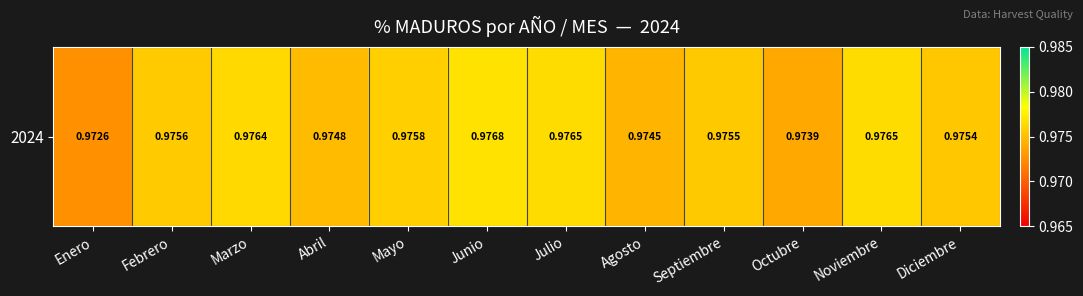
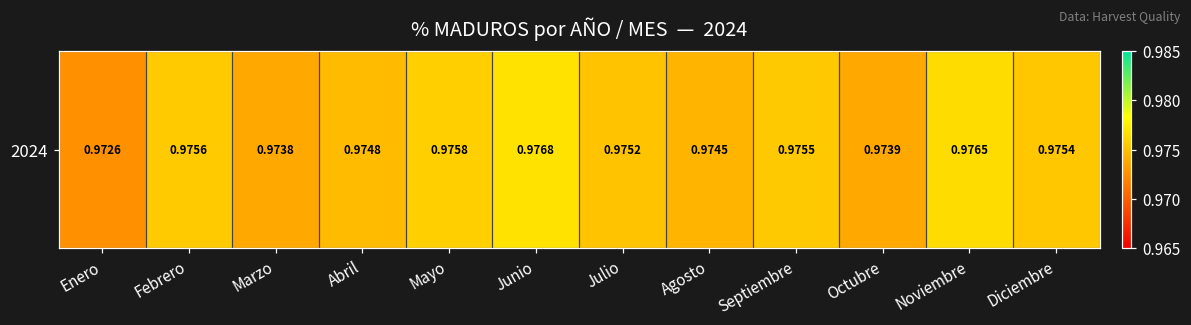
  {
    "2024": {
      "Enero": 0.9726,
      "Febrero": 0.9756,
-     "Marzo": 0.9764,
+     "Marzo": 0.9738,
      "Abril": 0.9748,
      "Mayo": 0.9758,
      "Junio": 0.9768,
-     "Julio": 0.9765,
+     "Julio": 0.9752,
      "Agosto": 0.9745,
      "Septiembre": 0.9755,
      "Octubre": 0.9739,
      "Noviembre": 0.9765,
      "Diciembre": 0.9754
    }
  }
